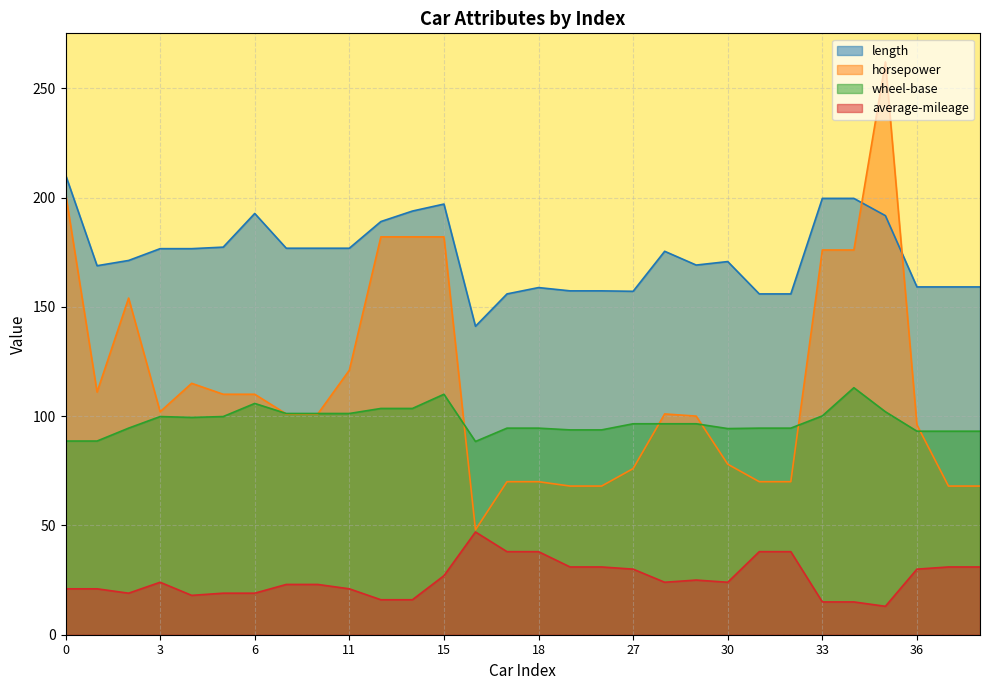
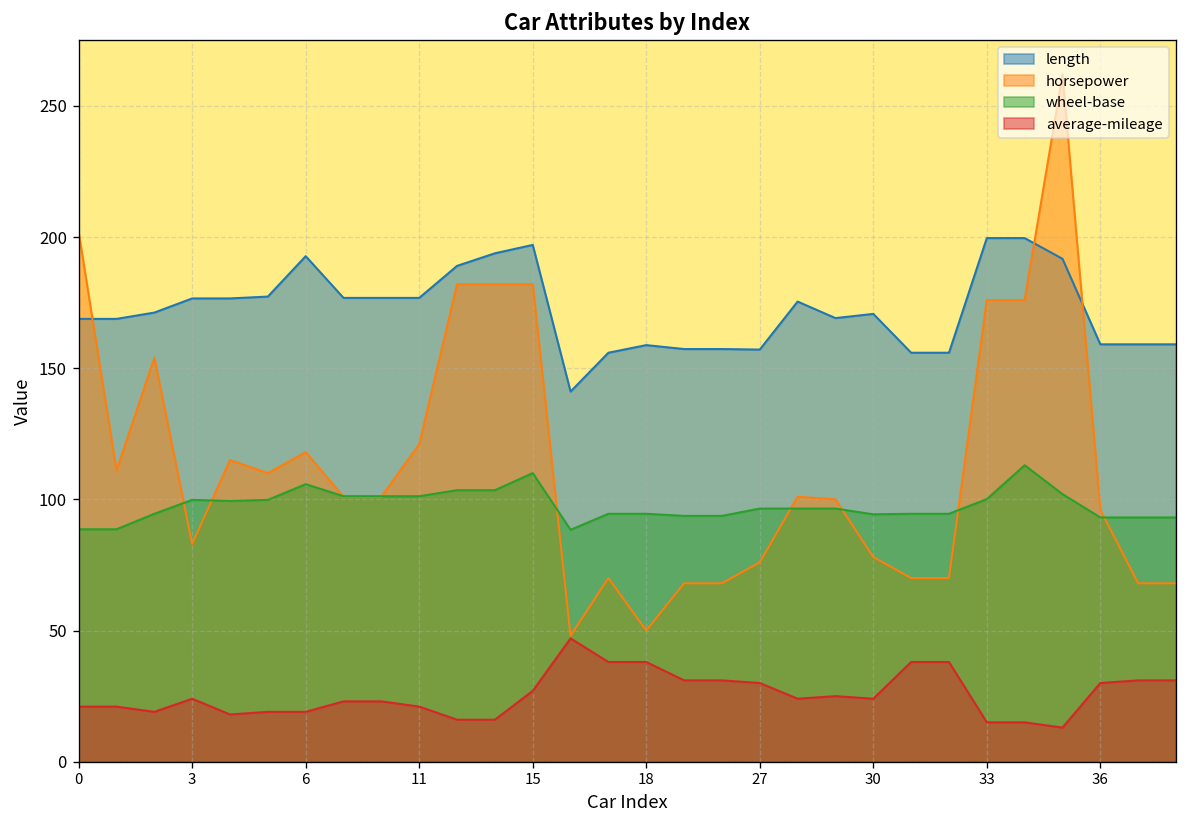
  {
    "length": {
-     "0": 210,
+     "0": 169,
      "3": 177,
      "6": 193,
      "15": 197,
      "18": 159,
      "27": 157,
      "30": 171,
      "33": 200,
      "36": 159
    },
    "horsepower": {
      "0": 202,
-     "3": 102,
-     "6": 110,
+     "3": 83,
+     "6": 118,
      "15": 182,
-     "18": 70,
+     "18": 50,
      "27": 76,
      "30": 78,
      "33": 176,
      "36": 96
    },
    "wheel-base": {
      "0": 89,
      "3": 100,
      "6": 106,
      "15": 110,
      "18": 95,
      "27": 97,
      "30": 94,
      "33": 100,
      "36": 93
    },
    "average-mileage": {
      "0": 21,
      "3": 24,
      "6": 19,
      "15": 27,
      "18": 38,
      "27": 30,
      "30": 24,
      "33": 15,
      "36": 30
    }
  }
